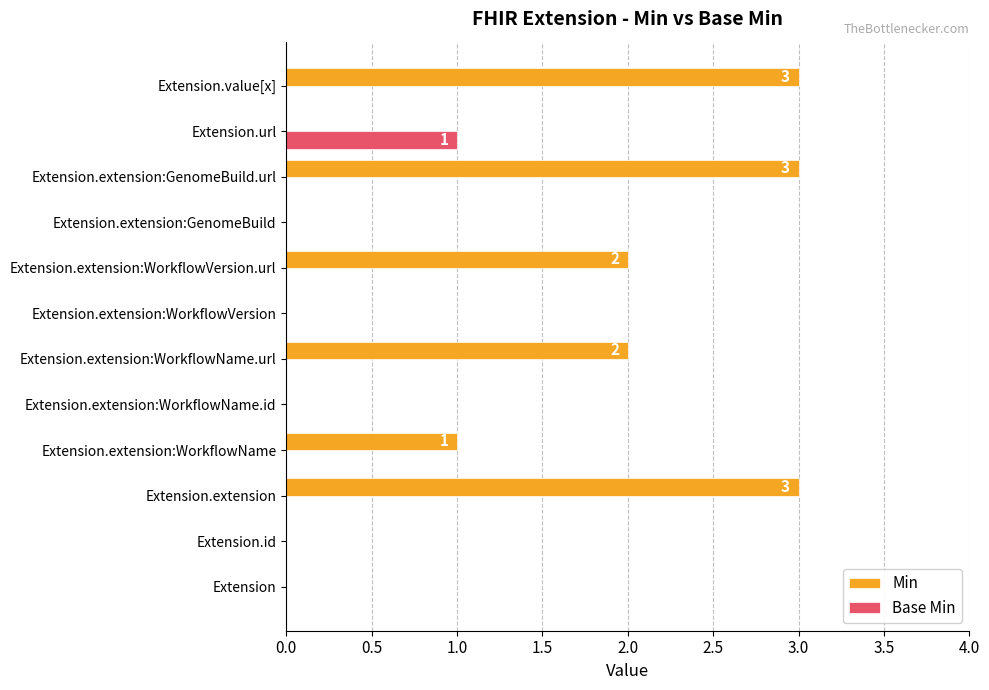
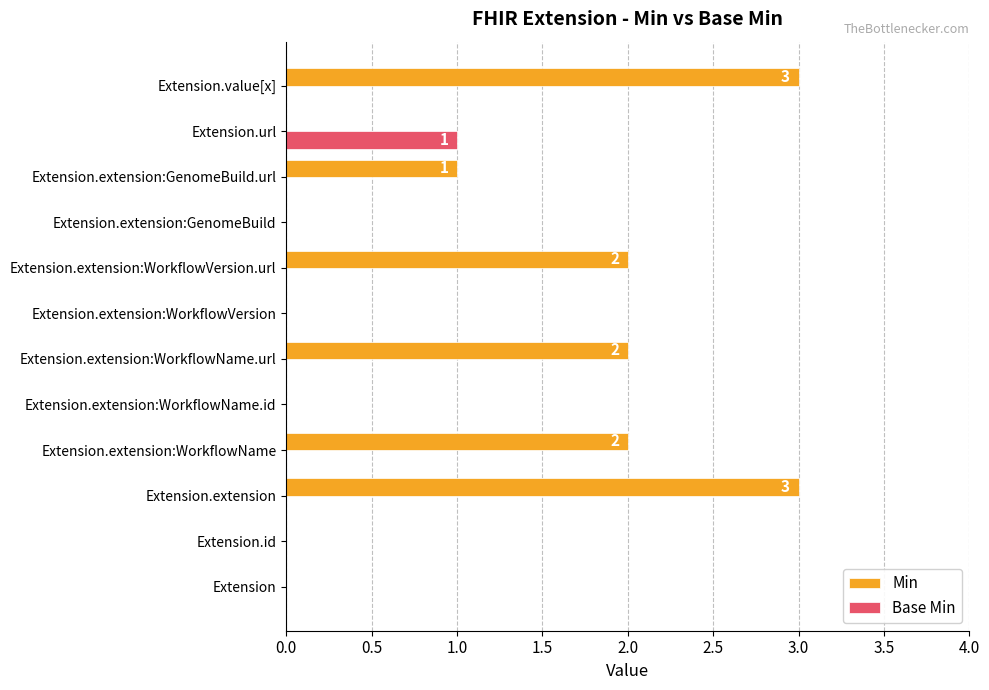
  {
    "Min": {
      "Extension.value[x]": 3,
-     "Extension.extension:GenomeBuild.url": 3,
+     "Extension.extension:GenomeBuild.url": 1,
      "Extension.extension:WorkflowVersion.url": 2,
      "Extension.extension:WorkflowName.url": 2,
-     "Extension.extension:WorkflowName": 1,
+     "Extension.extension:WorkflowName": 2,
      "Extension.extension": 3
    },
    "Base Min": {
      "Extension.url": 1
    }
  }
